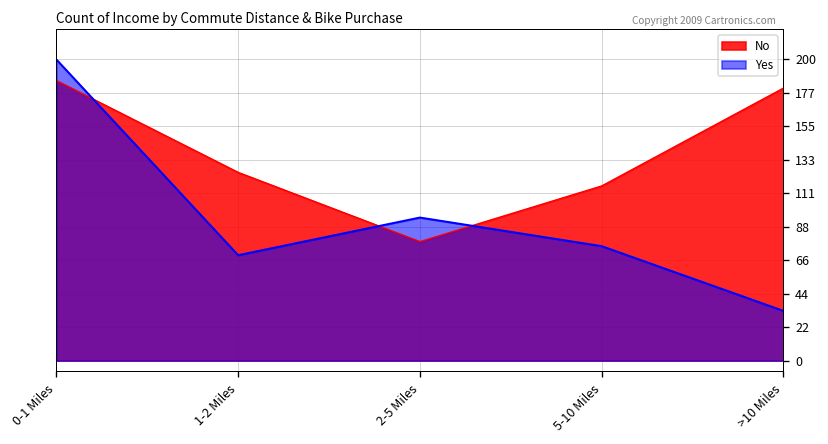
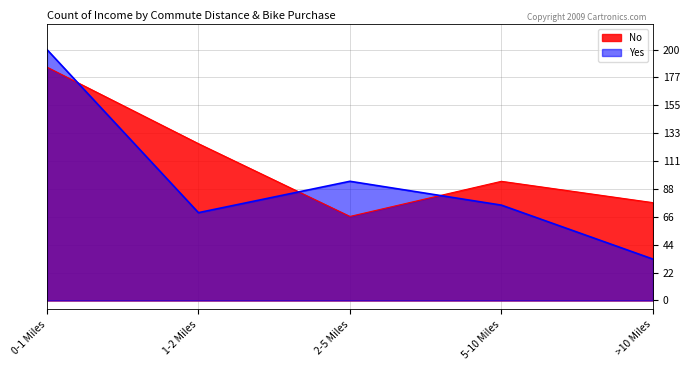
  {
    "No": {
      "0-1 Miles": 186,
      "1-2 Miles": 125,
-     "2-5 Miles": 79,
-     "5-10 Miles": 116,
-     ">10 Miles": 181
+     "2-5 Miles": 67,
+     "5-10 Miles": 95,
+     ">10 Miles": 78
    },
    "Yes": {
      "0-1 Miles": 200,
      "1-2 Miles": 70,
      "2-5 Miles": 95,
      "5-10 Miles": 76,
      ">10 Miles": 33
    }
  }
